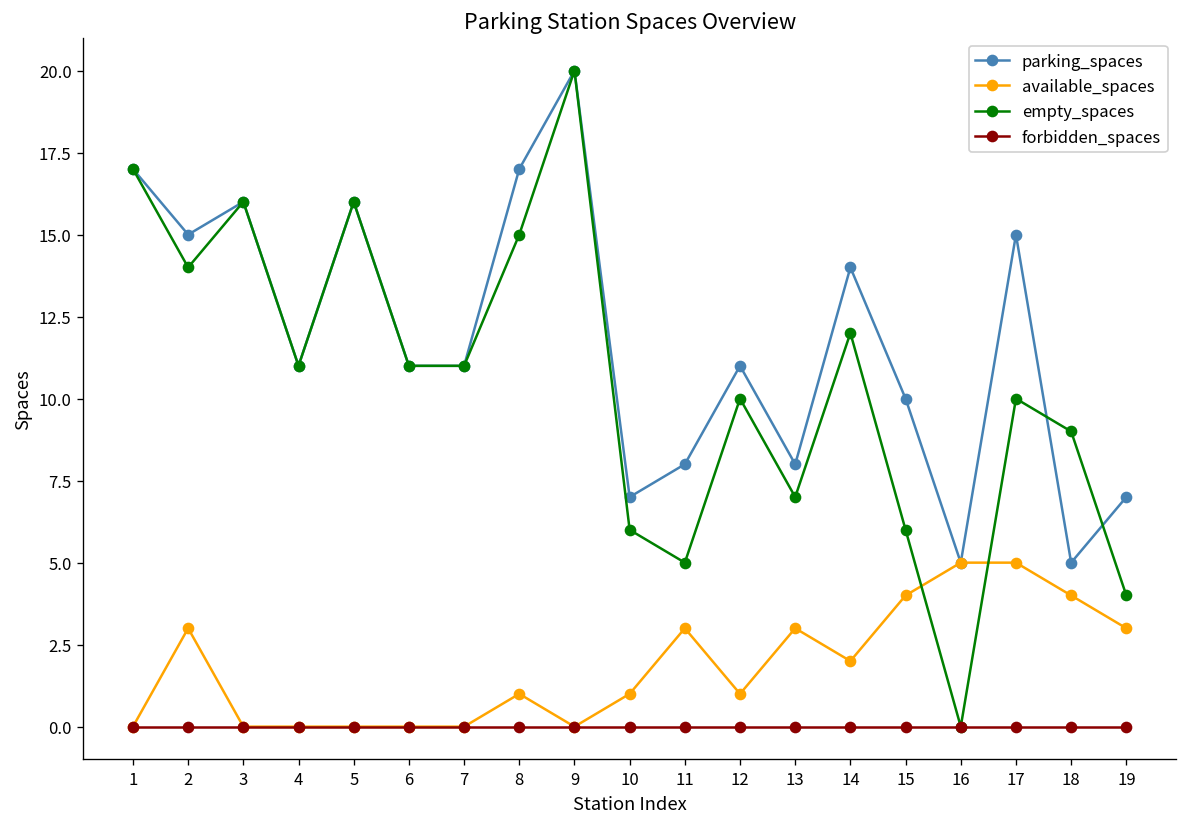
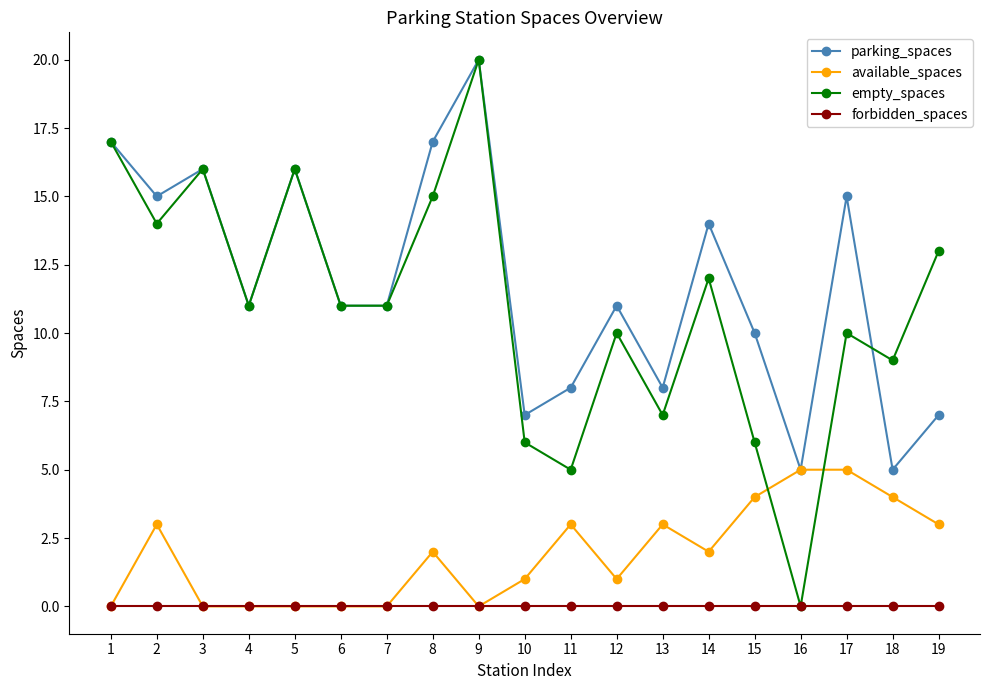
  {
    "parking_spaces": {
      "2": 15,
      "8": 17,
      "10": 7,
      "11": 8,
      "12": 11,
      "13": 8,
      "14": 14,
      "15": 10,
      "17": 15,
      "18": 5,
      "19": 7
    },
    "available_spaces": {
      "2": 3,
-     "8": 1,
+     "8": 2,
      "10": 1,
      "11": 3,
      "12": 1,
      "13": 3,
      "14": 2,
      "15": 4,
      "17": 5,
      "18": 4,
      "19": 3
    },
    "empty_spaces": {
      "2": 14,
      "8": 15,
      "10": 6,
      "11": 5,
      "12": 10,
      "13": 7,
      "14": 12,
      "15": 6,
      "17": 10,
      "18": 9,
-     "19": 4
+     "19": 13
    },
    "forbidden_spaces": {
      "2": 0,
      "8": 0,
      "10": 0,
      "11": 0,
      "12": 0,
      "13": 0,
      "14": 0,
      "15": 0,
      "17": 0,
      "18": 0,
      "19": 0
    }
  }
